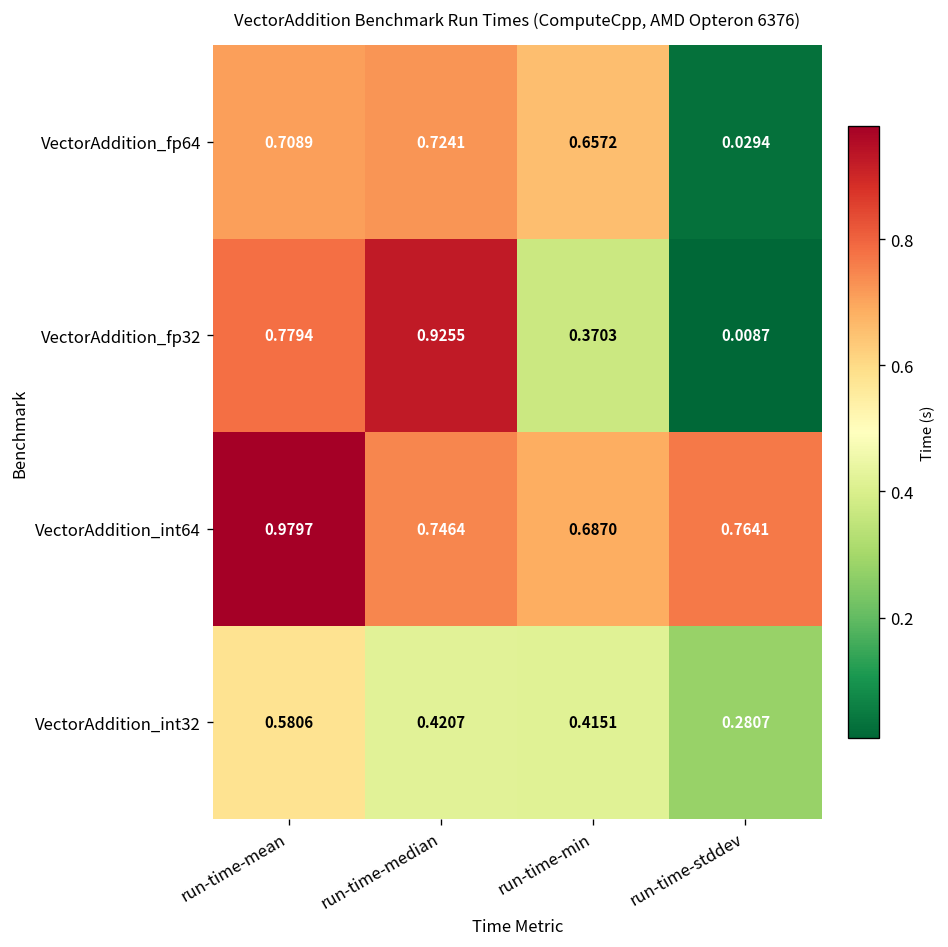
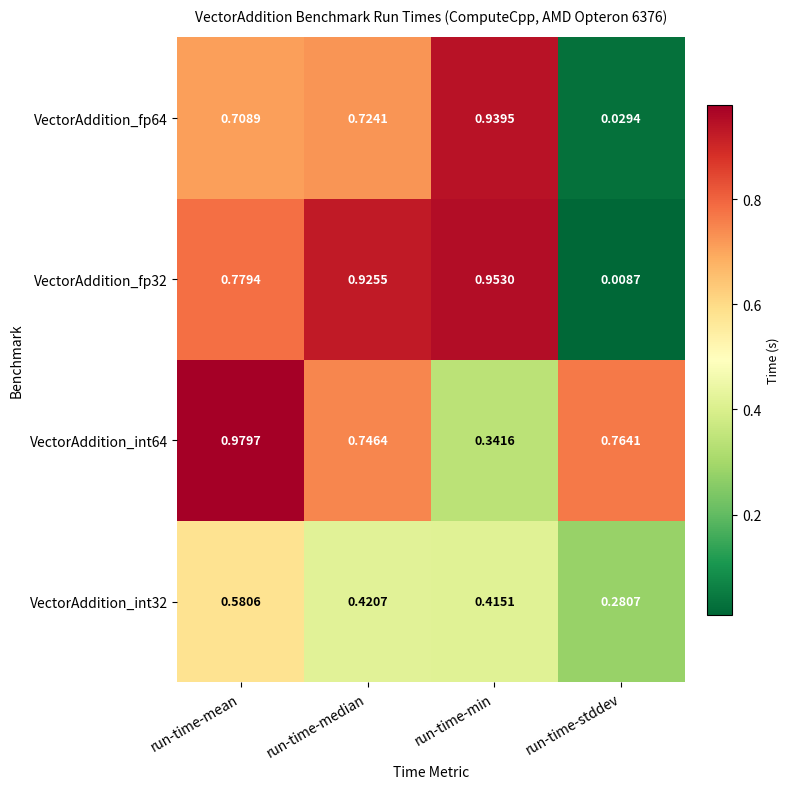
  {
    "VectorAddition_fp64": {
      "run-time-mean": 0.7089,
      "run-time-median": 0.7241,
-     "run-time-min": 0.6572,
+     "run-time-min": 0.9395,
      "run-time-stddev": 0.0294
    },
    "VectorAddition_fp32": {
      "run-time-mean": 0.7794,
      "run-time-median": 0.9255,
-     "run-time-min": 0.3703,
+     "run-time-min": 0.9530,
      "run-time-stddev": 0.0087
    },
    "VectorAddition_int64": {
      "run-time-mean": 0.9797,
      "run-time-median": 0.7464,
-     "run-time-min": 0.6870,
+     "run-time-min": 0.3416,
      "run-time-stddev": 0.7641
    },
    "VectorAddition_int32": {
      "run-time-mean": 0.5806,
      "run-time-median": 0.4207,
      "run-time-min": 0.4151,
      "run-time-stddev": 0.2807
    }
  }
